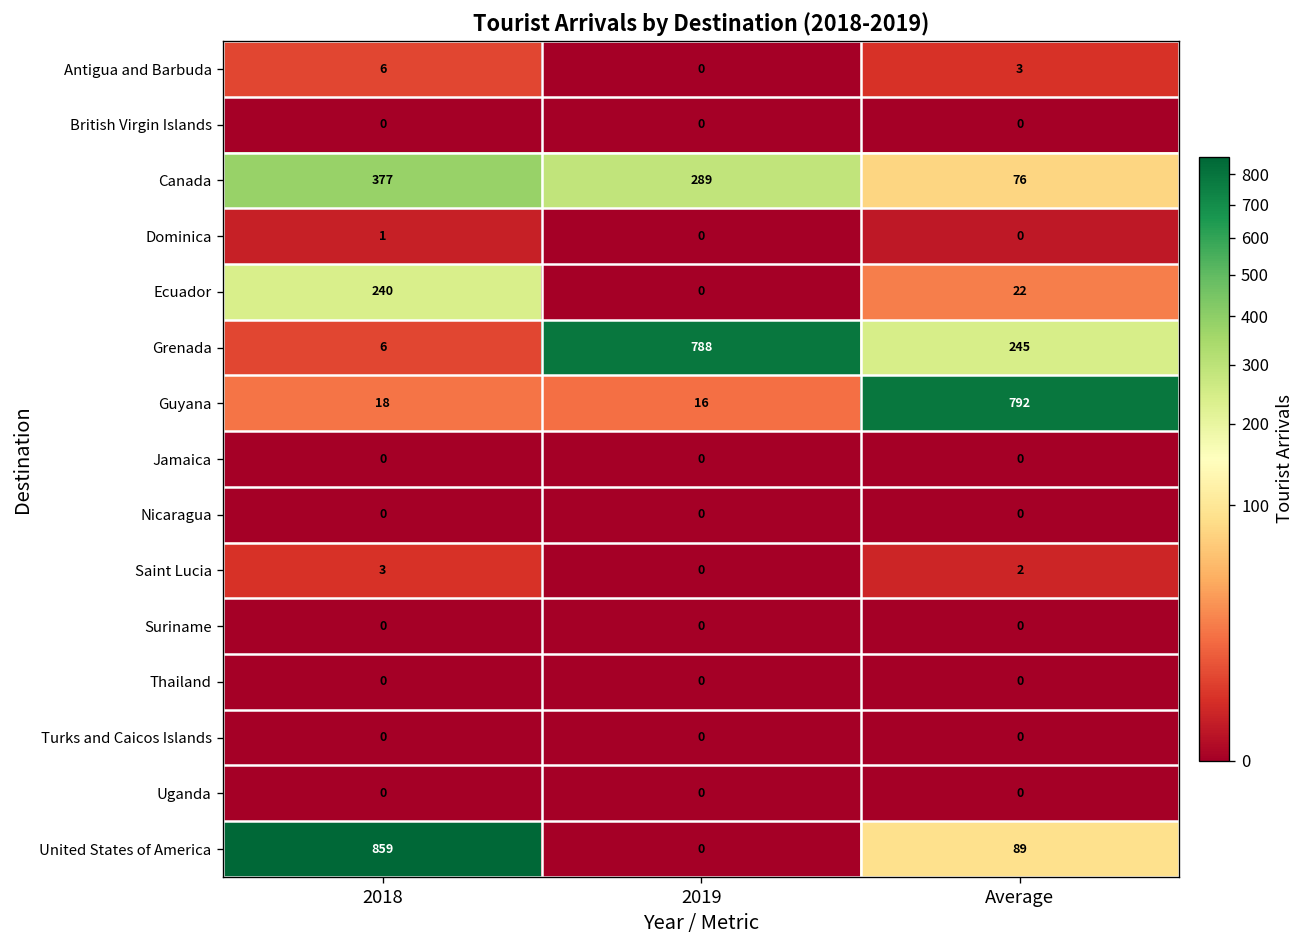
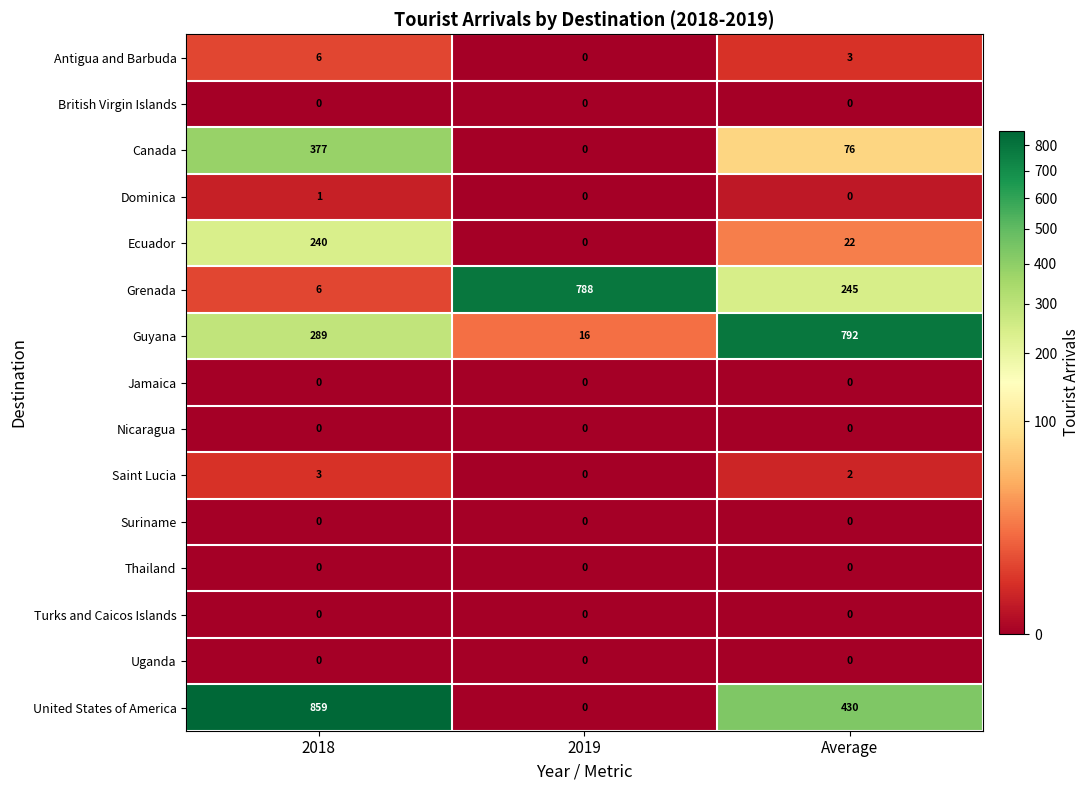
  {
    "Antigua and Barbuda": {
      "2018": 6,
      "2019": 0,
      "Average": 3
    },
    "British Virgin Islands": {
      "2018": 0,
      "2019": 0,
      "Average": 0
    },
    "Canada": {
      "2018": 377,
-     "2019": 289,
+     "2019": 0,
      "Average": 76
    },
    "Dominica": {
      "2018": 1,
      "2019": 0,
      "Average": 0
    },
    "Ecuador": {
      "2018": 240,
      "2019": 0,
      "Average": 22
    },
    "Grenada": {
      "2018": 6,
      "2019": 788,
      "Average": 245
    },
    "Guyana": {
-     "2018": 18,
+     "2018": 289,
      "2019": 16,
      "Average": 792
    },
    "Jamaica": {
      "2018": 0,
      "2019": 0,
      "Average": 0
    },
    "Nicaragua": {
      "2018": 0,
      "2019": 0,
      "Average": 0
    },
    "Saint Lucia": {
      "2018": 3,
      "2019": 0,
      "Average": 2
    },
    "Suriname": {
      "2018": 0,
      "2019": 0,
      "Average": 0
    },
    "Thailand": {
      "2018": 0,
      "2019": 0,
      "Average": 0
    },
    "Turks and Caicos Islands": {
      "2018": 0,
      "2019": 0,
      "Average": 0
    },
    "Uganda": {
      "2018": 0,
      "2019": 0,
      "Average": 0
    },
    "United States of America": {
      "2018": 859,
      "2019": 0,
-     "Average": 89
+     "Average": 430
    }
  }
